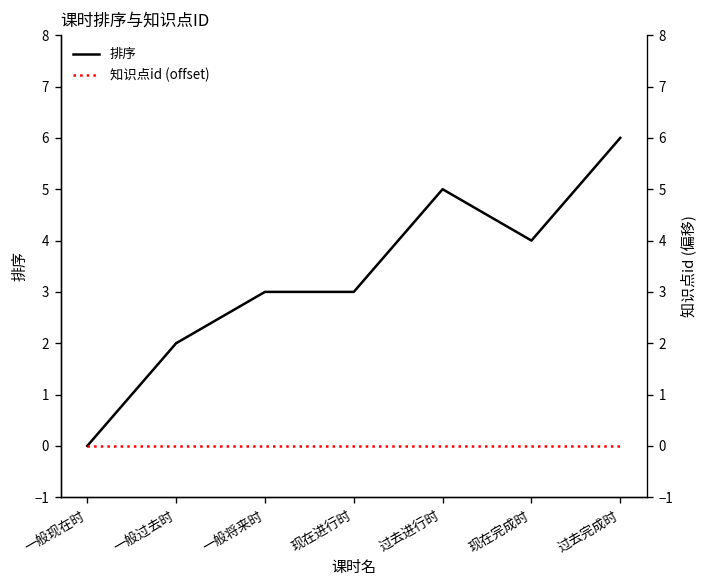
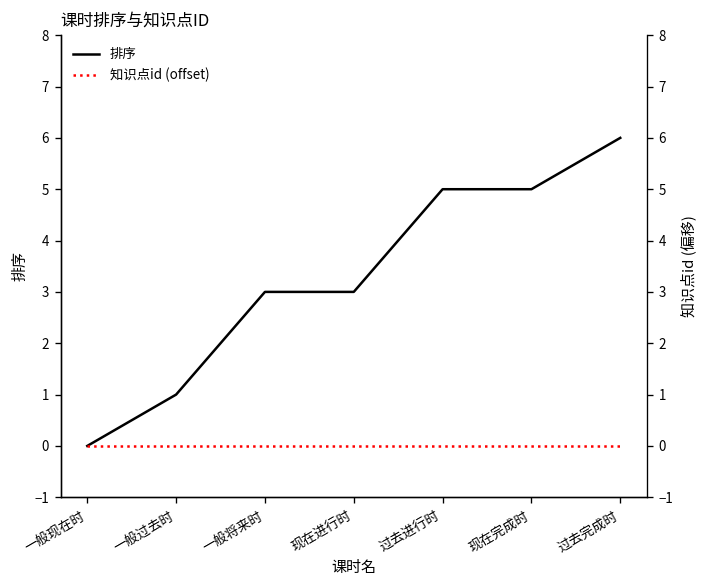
  {
    "排序": {
      "一般现在时": 0,
-     "一般过去时": 2,
+     "一般过去时": 1,
      "一般将来时": 3,
      "现在进行时": 3,
      "过去进行时": 5,
-     "现在完成时": 4,
+     "现在完成时": 5,
      "过去完成时": 6
    },
    "知识点id (offset)": {
      "一般现在时": 0.0,
      "一般过去时": 0.0,
      "一般将来时": 0.0,
      "现在进行时": 0.0,
      "过去进行时": 0.0,
      "现在完成时": 0.0,
      "过去完成时": 0.0
    }
  }
